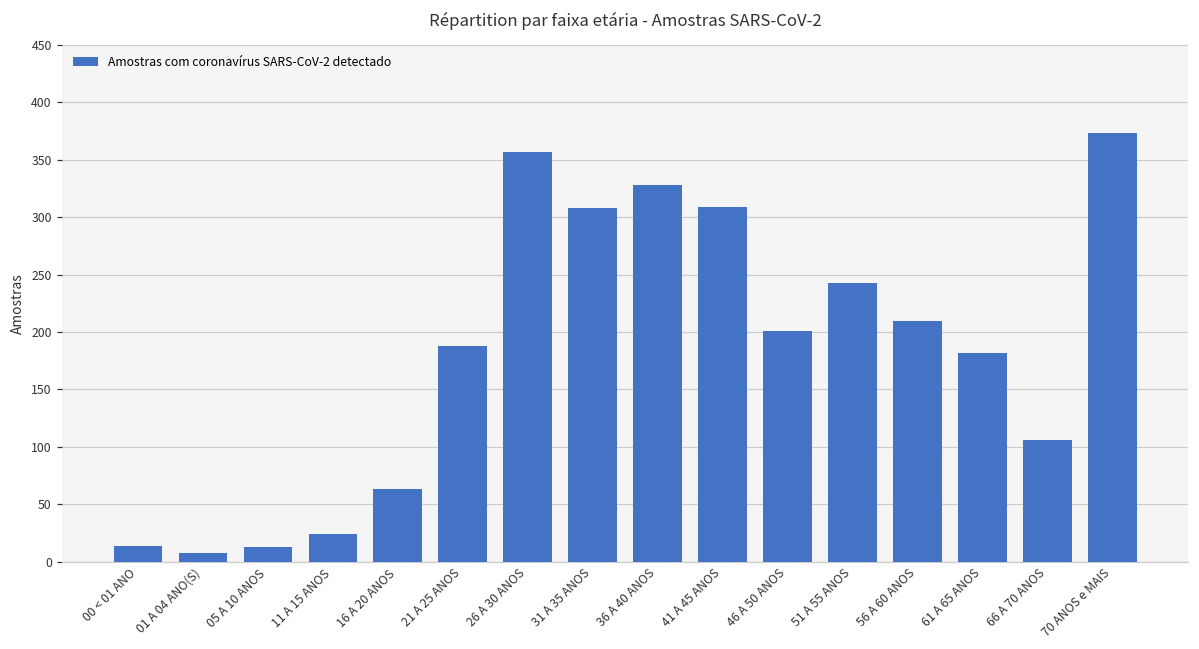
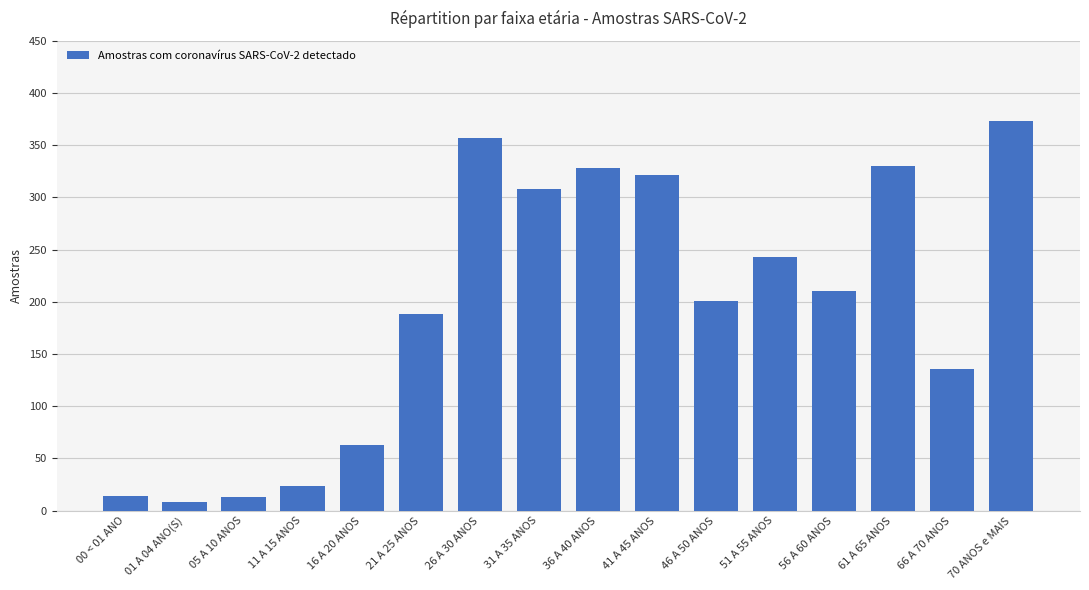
  {
    "00 < 01 ANO": 14,
    "01 A 04 ANO(S)": 8,
    "05 A 10 ANOS": 13,
    "11 A 15 ANOS": 24,
    "16 A 20 ANOS": 63,
    "21 A 25 ANOS": 188,
    "26 A 30 ANOS": 357,
    "31 A 35 ANOS": 308,
    "36 A 40 ANOS": 328,
-   "41 A 45 ANOS": 309,
+   "41 A 45 ANOS": 321,
    "46 A 50 ANOS": 201,
    "51 A 55 ANOS": 243,
    "56 A 60 ANOS": 210,
-   "61 A 65 ANOS": 182,
-   "66 A 70 ANOS": 106,
+   "61 A 65 ANOS": 330,
+   "66 A 70 ANOS": 136,
    "70 ANOS e MAIS": 373
  }
